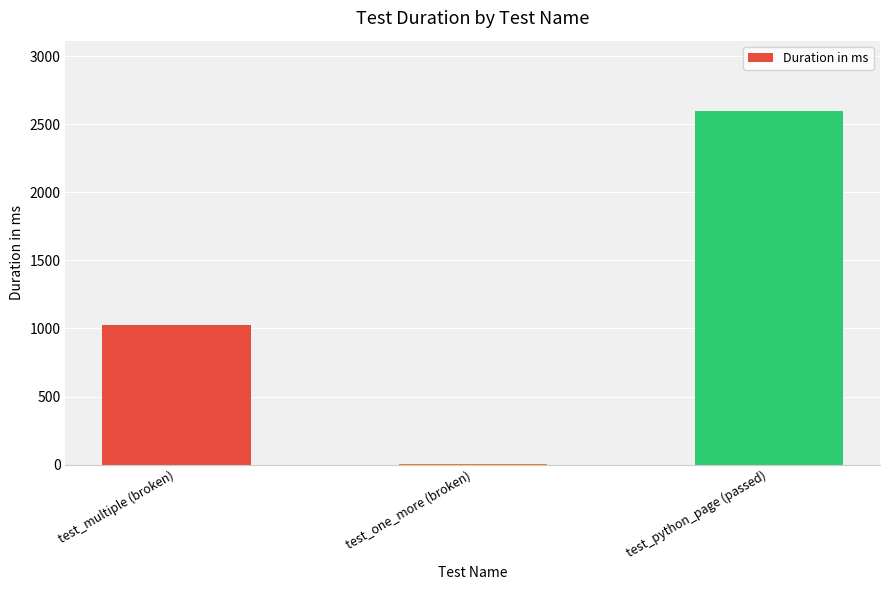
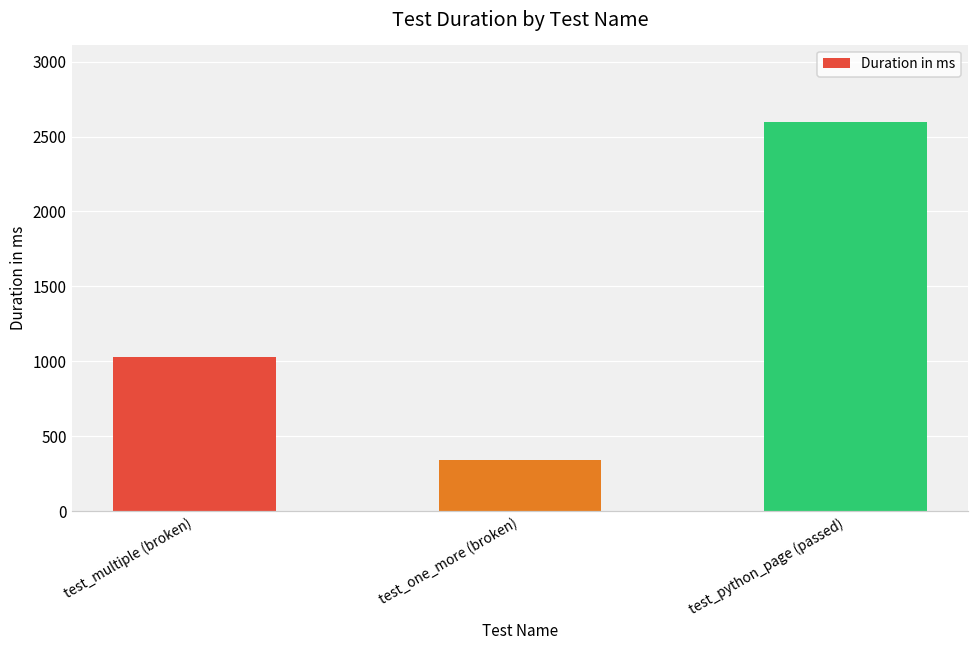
  {
    "test_multiple (broken)": 1030,
-   "test_one_more (broken)": 10,
+   "test_one_more (broken)": 340,
    "test_python_page (passed)": 2590
  }
